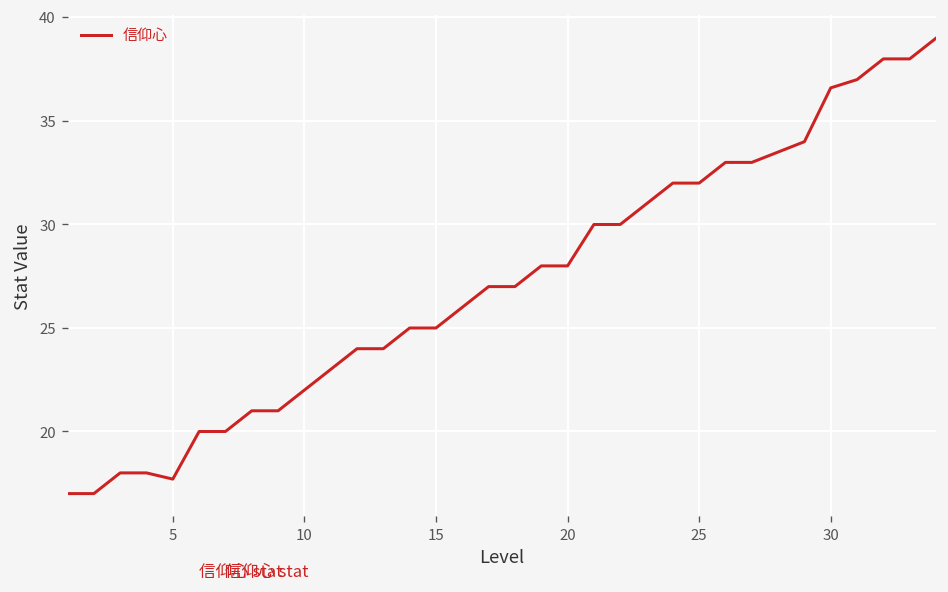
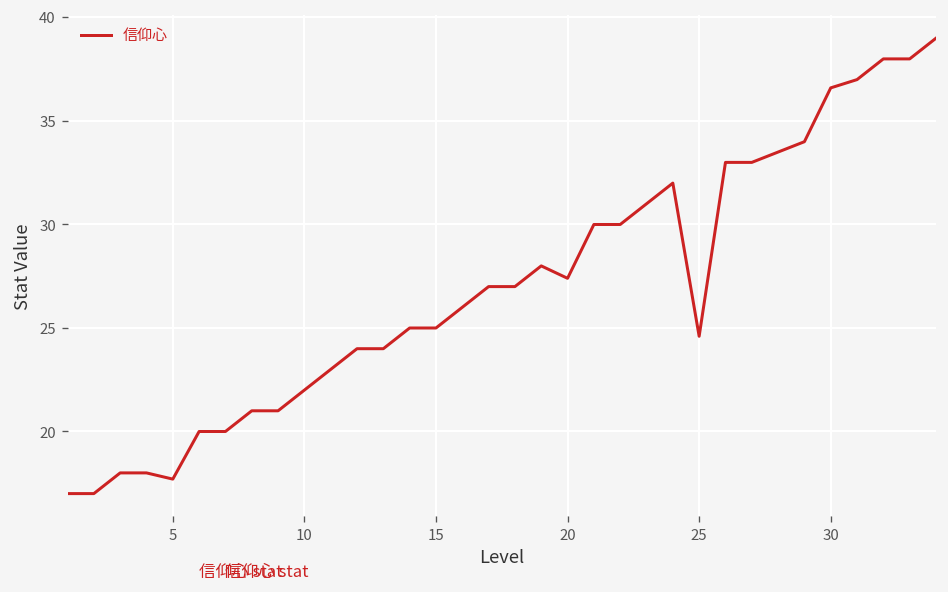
  {
    "5": 17.7,
    "10": 22.0,
    "15": 25.0,
-   "20": 28.0,
-   "25": 32.0,
+   "20": 27.4,
+   "25": 24.6,
    "30": 36.6
  }
